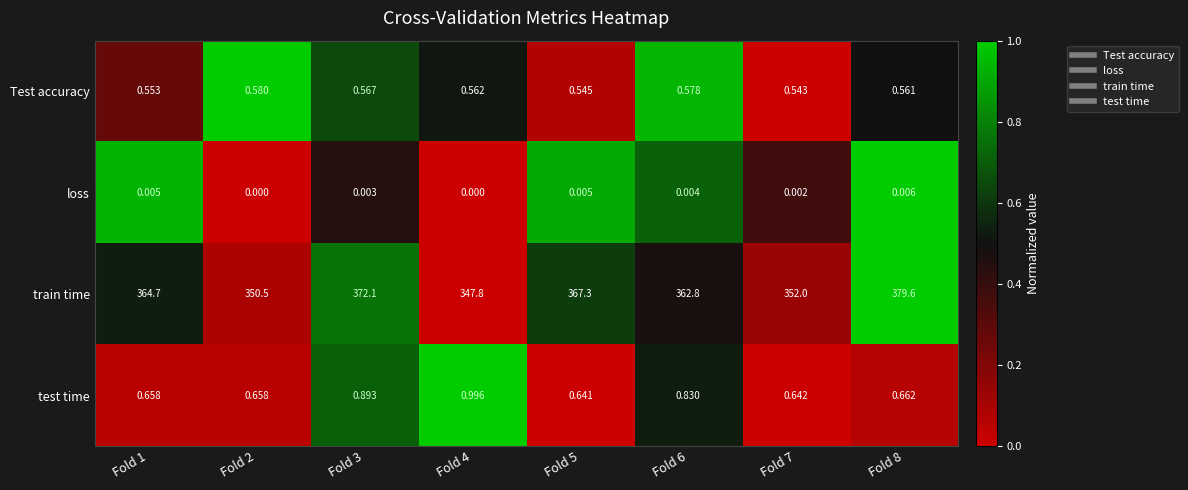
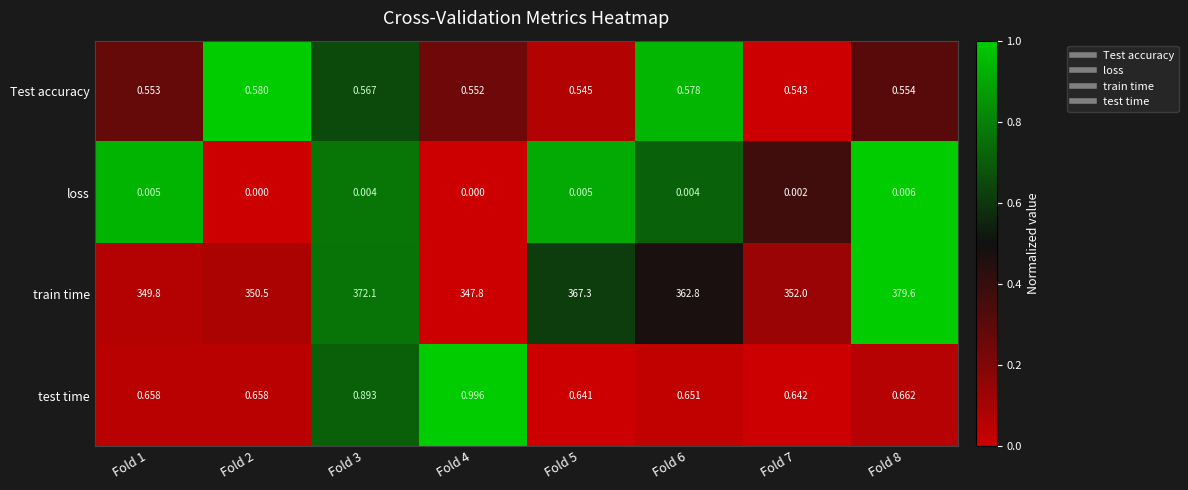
  {
    "Test accuracy": {
      "Fold 1": 0.553,
      "Fold 2": 0.580,
      "Fold 3": 0.567,
-     "Fold 4": 0.562,
+     "Fold 4": 0.552,
      "Fold 5": 0.545,
      "Fold 6": 0.578,
      "Fold 7": 0.543,
-     "Fold 8": 0.561
+     "Fold 8": 0.554
    },
    "loss": {
      "Fold 1": 0.005,
      "Fold 2": 0.000,
-     "Fold 3": 0.003,
+     "Fold 3": 0.004,
      "Fold 4": 0.000,
      "Fold 5": 0.005,
      "Fold 6": 0.004,
      "Fold 7": 0.002,
      "Fold 8": 0.006
    },
    "train time": {
-     "Fold 1": 364.7,
+     "Fold 1": 349.8,
      "Fold 2": 350.5,
      "Fold 3": 372.1,
      "Fold 4": 347.8,
      "Fold 5": 367.3,
      "Fold 6": 362.8,
      "Fold 7": 352.0,
      "Fold 8": 379.6
    },
    "test time": {
      "Fold 1": 0.658,
      "Fold 2": 0.658,
      "Fold 3": 0.893,
      "Fold 4": 0.996,
      "Fold 5": 0.641,
-     "Fold 6": 0.830,
+     "Fold 6": 0.651,
      "Fold 7": 0.642,
      "Fold 8": 0.662
    }
  }
